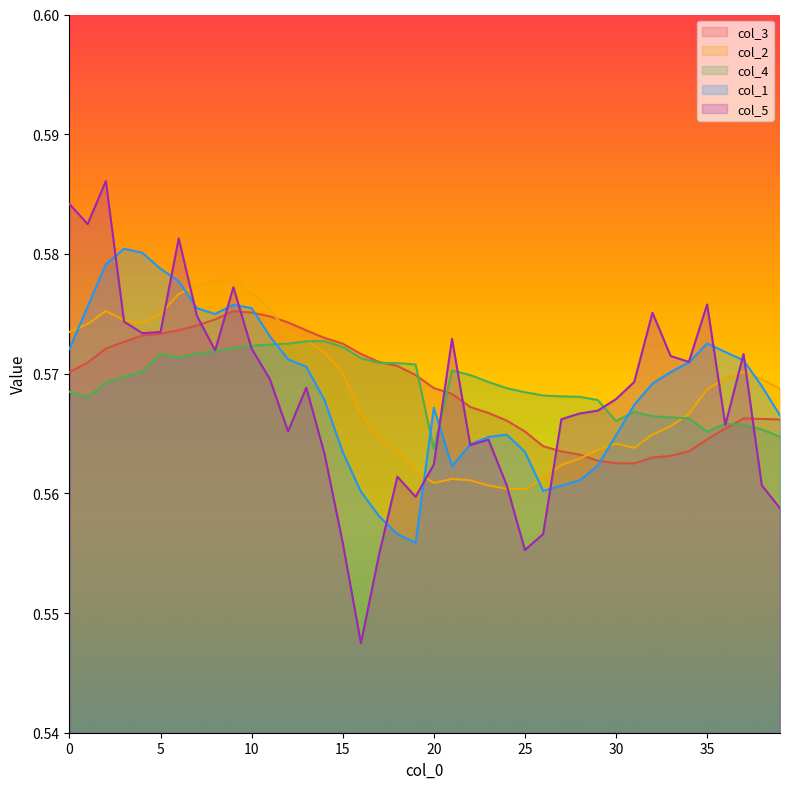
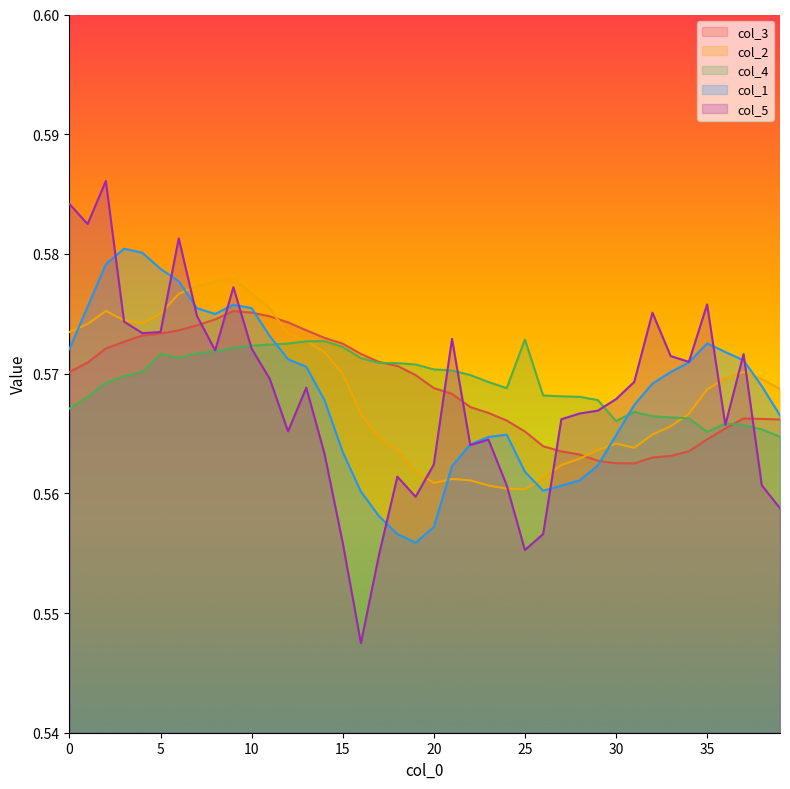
  {
    "col_4": {
-     "0": 0.5685,
+     "0": 0.5671,
      "5": 0.5716,
      "10": 0.5723,
      "15": 0.5722,
-     "20": 0.5637,
-     "25": 0.5684,
+     "20": 0.5704,
+     "25": 0.5728,
      "30": 0.5660,
      "35": 0.5651
    },
    "col_1": {
      "0": 0.5720,
      "5": 0.5788,
      "10": 0.5755,
      "15": 0.5635,
-     "20": 0.5671,
-     "25": 0.5635,
+     "20": 0.5572,
+     "25": 0.5618,
      "30": 0.5648,
      "35": 0.5725
    }
  }
